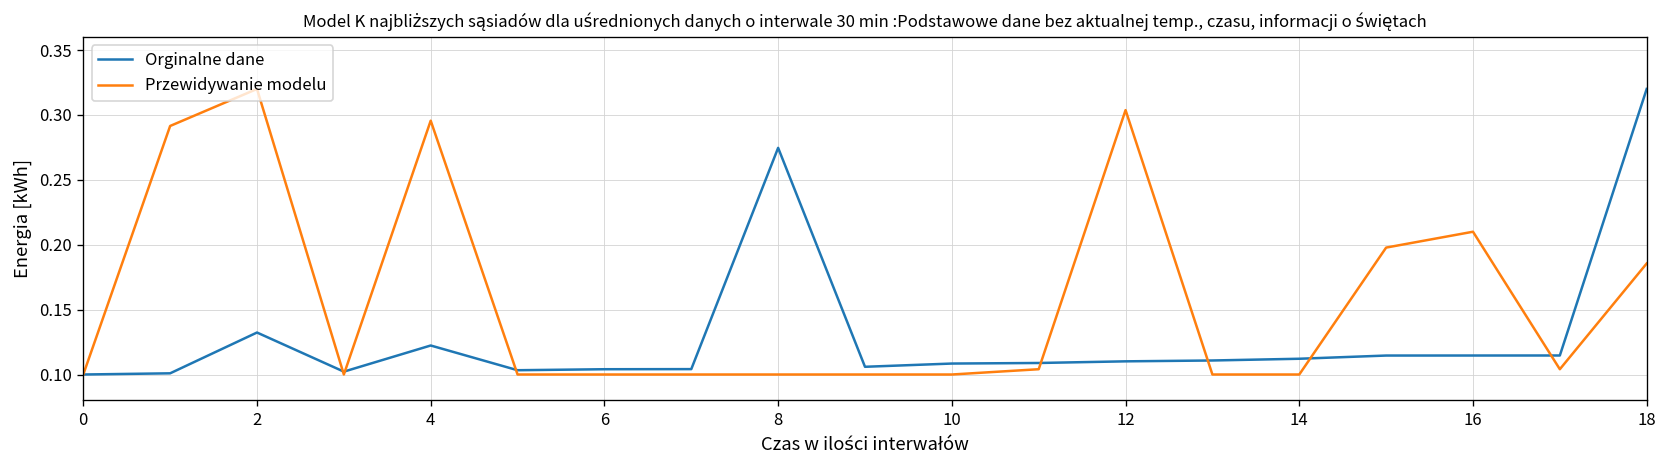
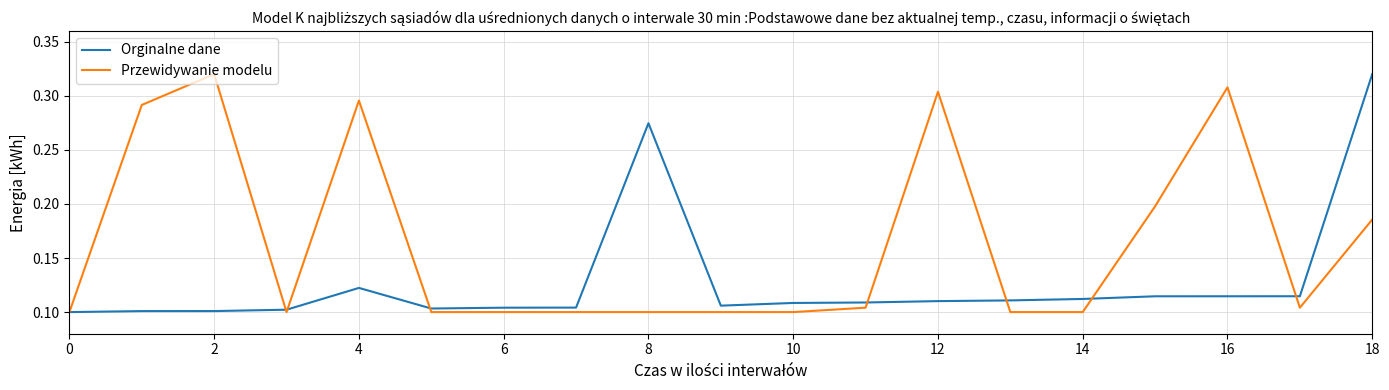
  {
    "Orginalne dane": {
-     "2": 0.132,
+     "2": 0.101,
      "4": 0.122,
      "6": 0.104,
      "8": 0.275,
      "10": 0.108,
      "12": 0.110,
      "14": 0.112,
      "16": 0.115,
      "18": 0.320
    },
    "Przewidywanie modelu": {
      "4": 0.296,
      "6": 0.100,
      "8": 0.100,
      "10": 0.100,
      "12": 0.304,
      "14": 0.100,
-     "16": 0.210,
+     "16": 0.308,
      "18": 0.186
    }
  }
